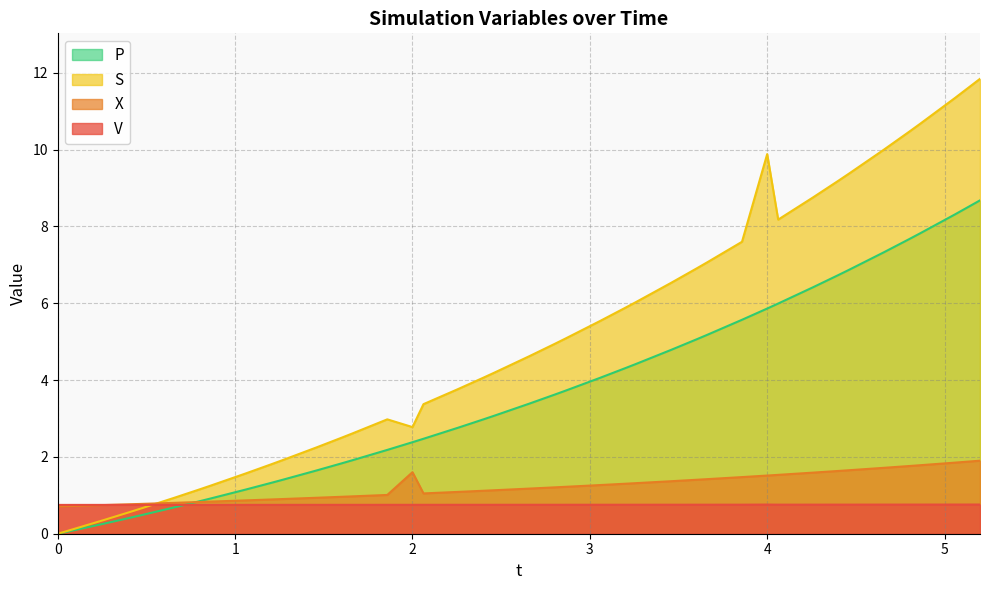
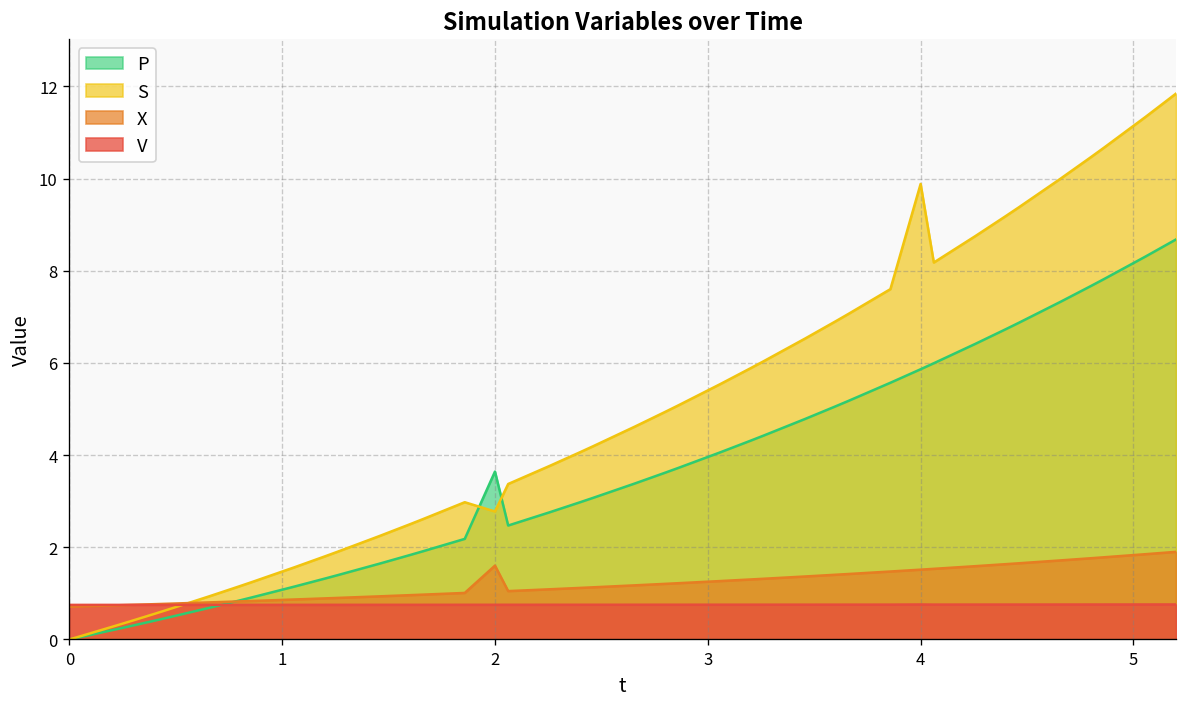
  {
    "P": {
-     "2": 2.4,
+     "2": 3.6,
      "4": 5.9
    },
    "S": {
      "2": 2.8,
      "4": 9.9
    }
  }
